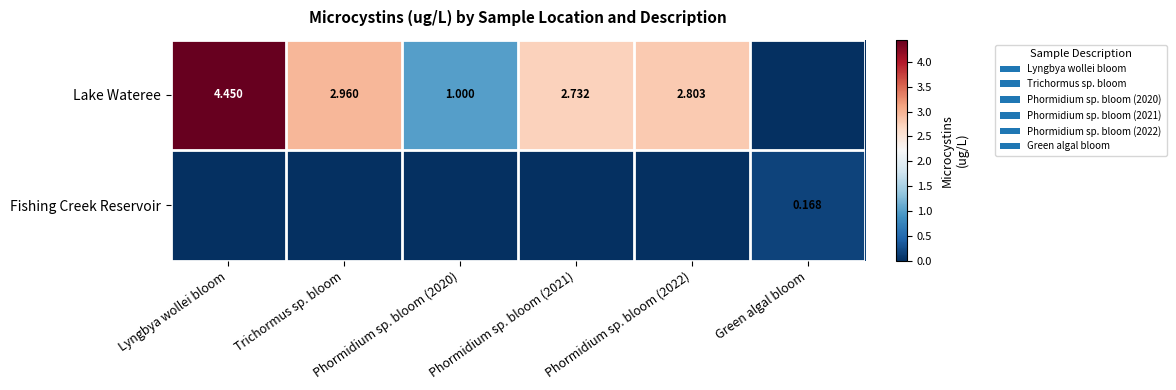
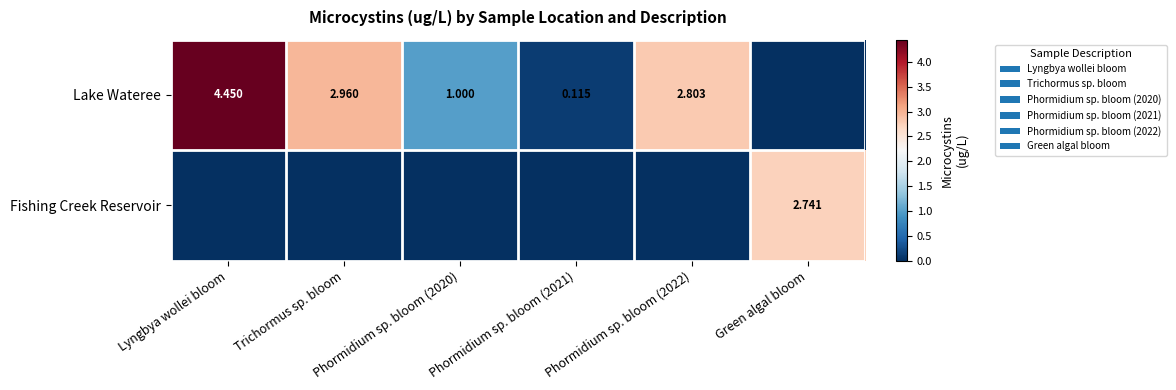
  {
    "Lake Wateree": {
      "Lyngbya wollei bloom": 4.450,
      "Trichormus sp. bloom": 2.960,
      "Phormidium sp. bloom (2020)": 1.000,
-     "Phormidium sp. bloom (2021)": 2.732,
+     "Phormidium sp. bloom (2021)": 0.115,
      "Phormidium sp. bloom (2022)": 2.803
    },
    "Fishing Creek Reservoir": {
-     "Green algal bloom": 0.168
+     "Green algal bloom": 2.741
    }
  }
